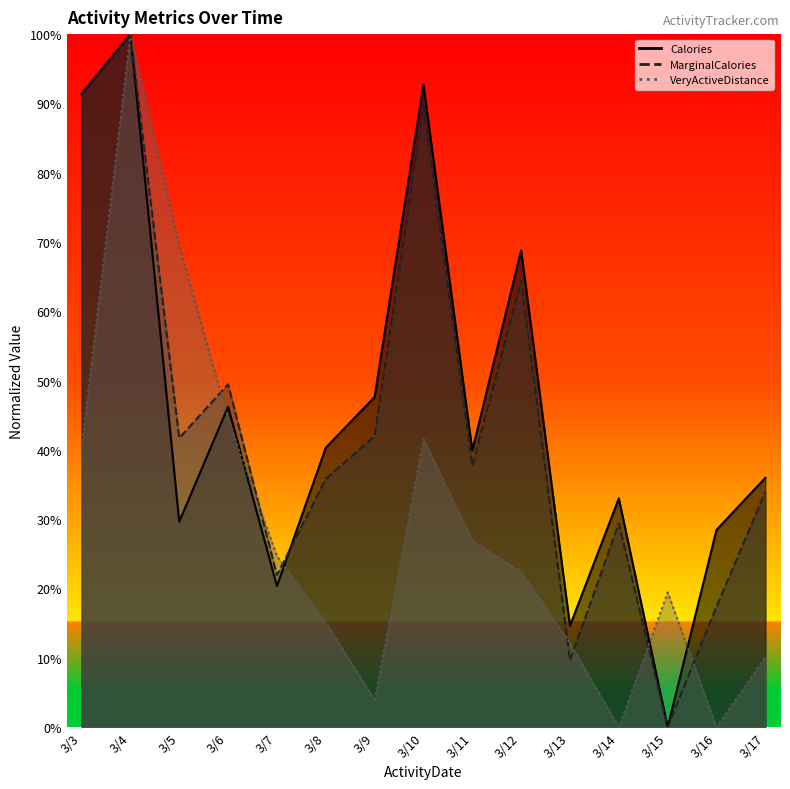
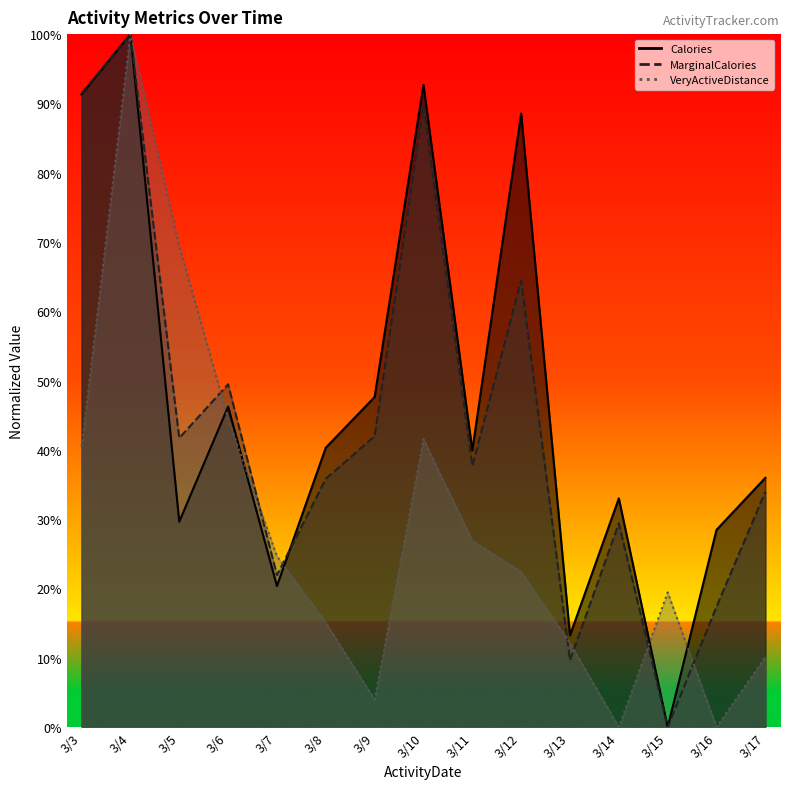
  {
    "Calories": {
      "3/5": "30%",
      "3/6": "46%",
      "3/7": "20%",
      "3/8": "40%",
      "3/9": "48%",
      "3/10": "93%",
      "3/11": "40%",
-     "3/12": "69%",
-     "3/13": "15%",
+     "3/12": "89%",
+     "3/13": "13%",
      "3/14": "33%",
      "3/16": "28%",
      "3/17": "36%"
    },
    "MarginalCalories": {
      "3/5": "42%",
      "3/6": "49%",
      "3/7": "22%",
      "3/8": "36%",
      "3/9": "42%",
      "3/10": "90%",
      "3/11": "38%",
      "3/12": "64%",
      "3/13": "10%",
      "3/14": "29%",
      "3/16": "17%",
      "3/17": "34%"
    },
    "VeryActiveDistance": {
      "3/3": "40%",
      "3/5": "69%",
      "3/6": "45%",
      "3/7": "25%",
      "3/8": "15%",
      "3/9": "4%",
      "3/10": "42%",
      "3/11": "27%",
      "3/12": "22%",
      "3/13": "12%",
      "3/14": "0%",
      "3/15": "19%",
      "3/16": "0%",
      "3/17": "10%"
    }
  }
